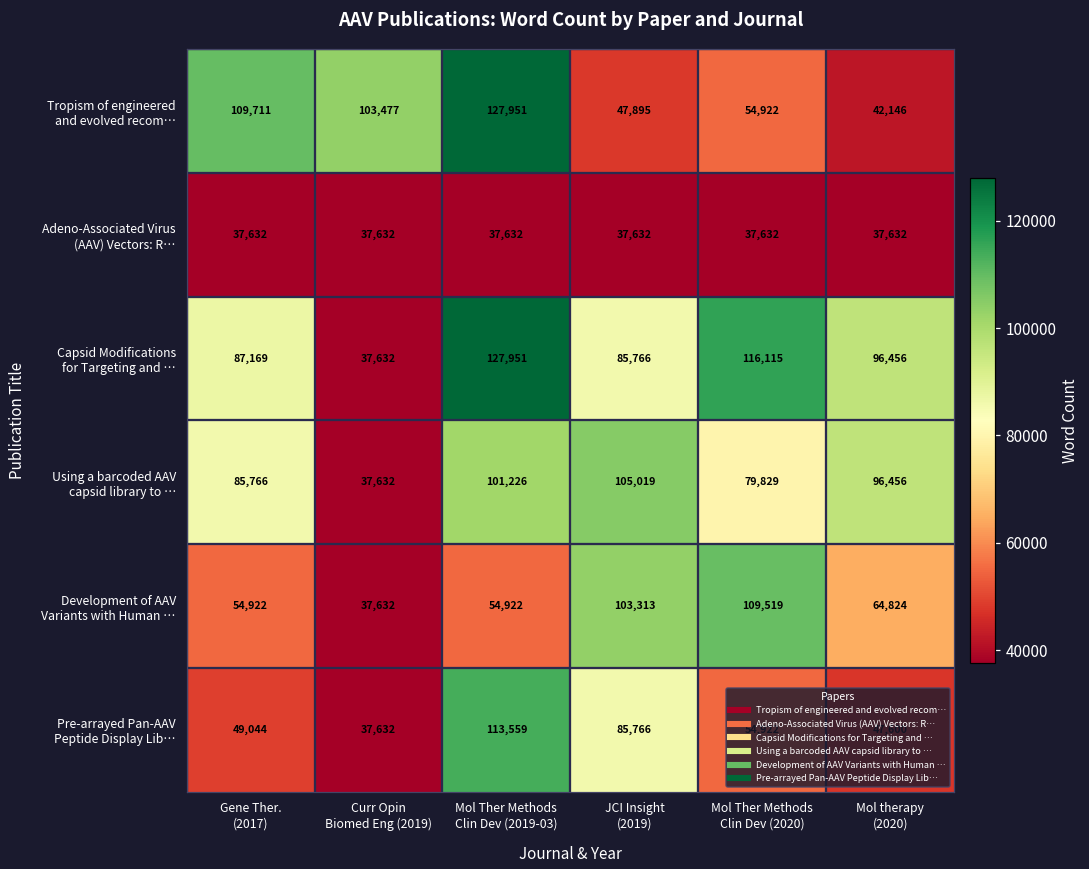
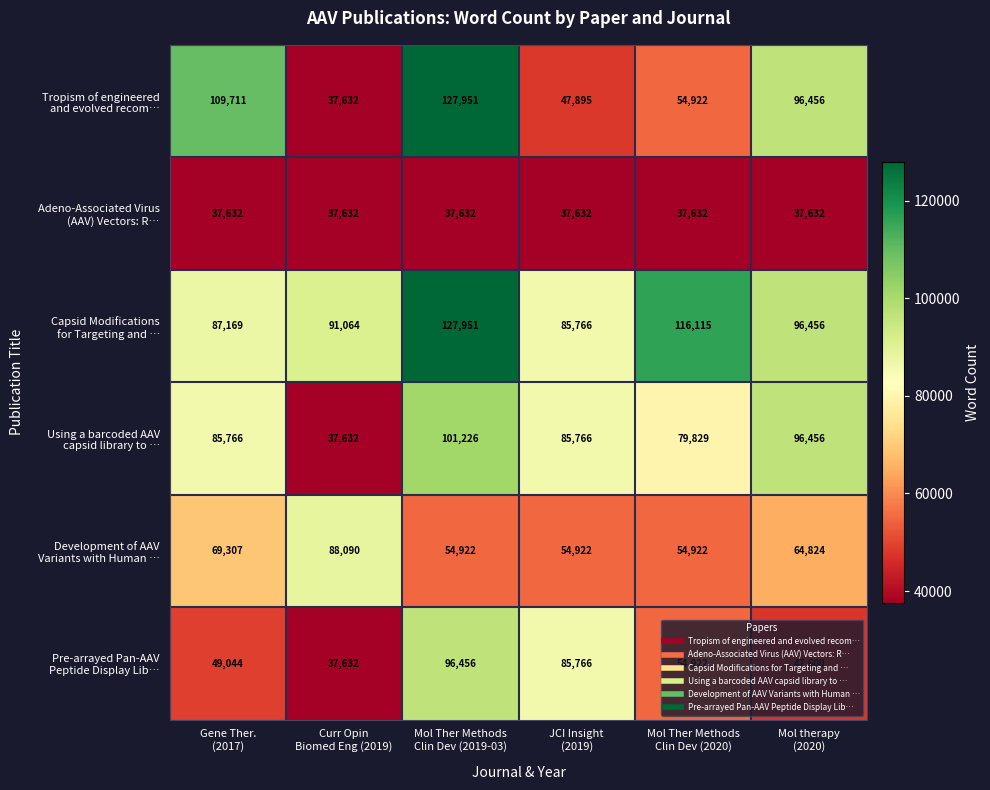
  {
    "Tropism of engineered and evolved recom…": {
      "Gene Ther. (2017)": "109,711",
-     "Curr Opin Biomed Eng (2019)": "103,477",
+     "Curr Opin Biomed Eng (2019)": "37,632",
      "Mol Ther Methods Clin Dev (2019-03)": "127,951",
      "JCI Insight (2019)": "47,895",
      "Mol Ther Methods Clin Dev (2020)": "54,922",
-     "Mol therapy (2020)": "42,146"
+     "Mol therapy (2020)": "96,456"
    },
    "Adeno-Associated Virus (AAV) Vectors: R…": {
      "Gene Ther. (2017)": "37,632",
      "Curr Opin Biomed Eng (2019)": "37,632",
      "Mol Ther Methods Clin Dev (2019-03)": "37,632",
      "JCI Insight (2019)": "37,632",
      "Mol Ther Methods Clin Dev (2020)": "37,632",
      "Mol therapy (2020)": "37,632"
    },
    "Capsid Modifications for Targeting and …": {
      "Gene Ther. (2017)": "87,169",
-     "Curr Opin Biomed Eng (2019)": "37,632",
+     "Curr Opin Biomed Eng (2019)": "91,064",
      "Mol Ther Methods Clin Dev (2019-03)": "127,951",
      "JCI Insight (2019)": "85,766",
      "Mol Ther Methods Clin Dev (2020)": "116,115",
      "Mol therapy (2020)": "96,456"
    },
    "Using a barcoded AAV capsid library to …": {
      "Gene Ther. (2017)": "85,766",
      "Curr Opin Biomed Eng (2019)": "37,632",
      "Mol Ther Methods Clin Dev (2019-03)": "101,226",
-     "JCI Insight (2019)": "105,019",
+     "JCI Insight (2019)": "85,766",
      "Mol Ther Methods Clin Dev (2020)": "79,829",
      "Mol therapy (2020)": "96,456"
    },
    "Development of AAV Variants with Human …": {
-     "Gene Ther. (2017)": "54,922",
-     "Curr Opin Biomed Eng (2019)": "37,632",
+     "Gene Ther. (2017)": "69,307",
+     "Curr Opin Biomed Eng (2019)": "88,090",
      "Mol Ther Methods Clin Dev (2019-03)": "54,922",
-     "JCI Insight (2019)": "103,313",
-     "Mol Ther Methods Clin Dev (2020)": "109,519",
+     "JCI Insight (2019)": "54,922",
+     "Mol Ther Methods Clin Dev (2020)": "54,922",
      "Mol therapy (2020)": "64,824"
    },
    "Pre-arrayed Pan-AAV Peptide Display Lib…": {
      "Gene Ther. (2017)": "49,044",
      "Curr Opin Biomed Eng (2019)": "37,632",
-     "Mol Ther Methods Clin Dev (2019-03)": "113,559",
+     "Mol Ther Methods Clin Dev (2019-03)": "96,456",
      "JCI Insight (2019)": "85,766"
    }
  }
